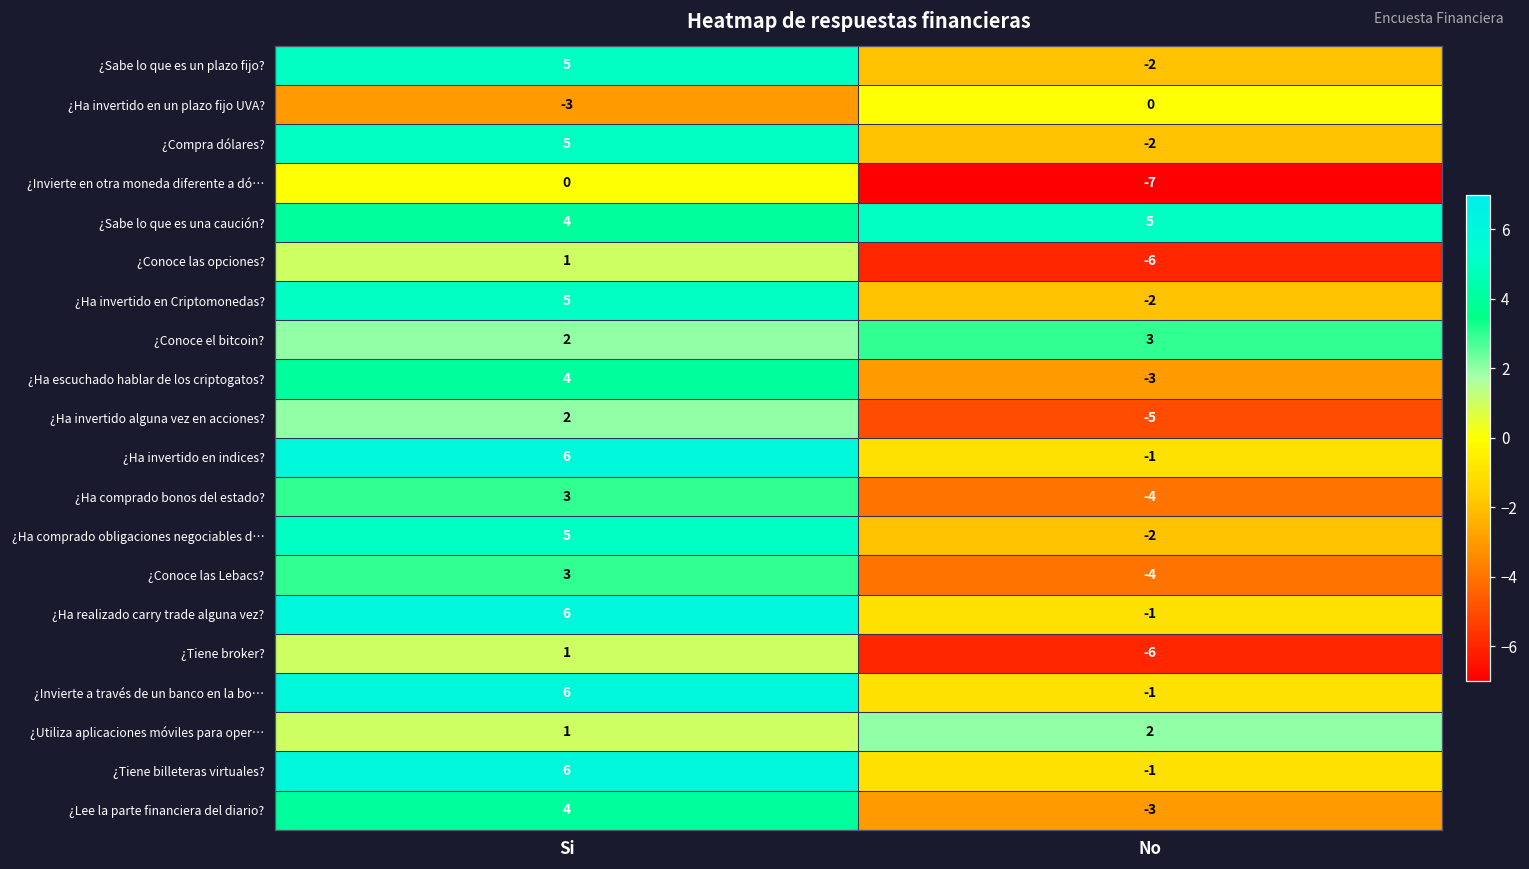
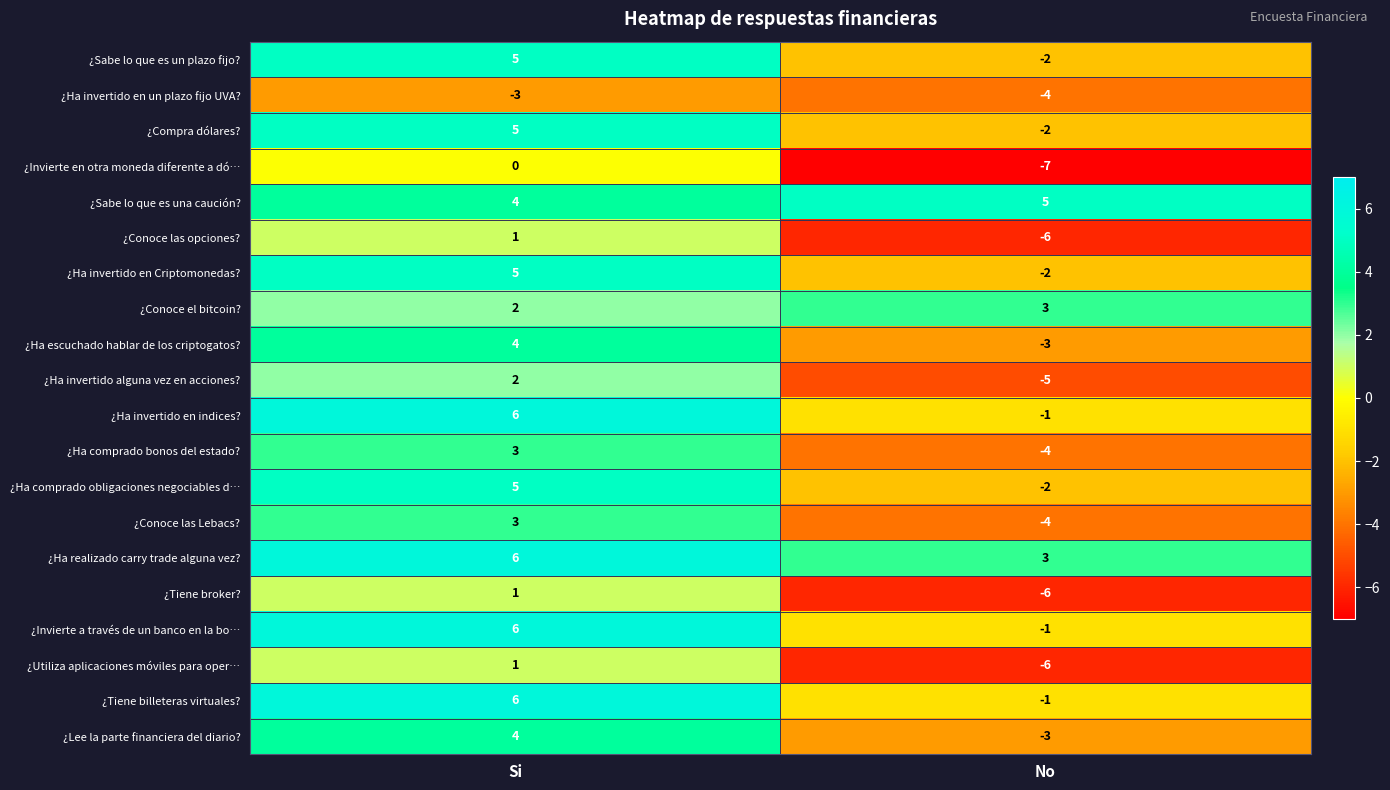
  {
    "¿Sabe lo que es un plazo fijo?": {
      "Si": 5,
      "No": -2
    },
    "¿Ha invertido en un plazo fijo UVA?": {
      "Si": -3,
-     "No": 0
+     "No": -4
    },
    "¿Compra dólares?": {
      "Si": 5,
      "No": -2
    },
    "¿Invierte en otra moneda diferente a dó…": {
      "Si": 0,
      "No": -7
    },
    "¿Sabe lo que es una caución?": {
      "Si": 4,
      "No": 5
    },
    "¿Conoce las opciones?": {
      "Si": 1,
      "No": -6
    },
    "¿Ha invertido en Criptomonedas?": {
      "Si": 5,
      "No": -2
    },
    "¿Conoce el bitcoin?": {
      "Si": 2,
      "No": 3
    },
    "¿Ha escuchado hablar de los criptogatos?": {
      "Si": 4,
      "No": -3
    },
    "¿Ha invertido alguna vez en acciones?": {
      "Si": 2,
      "No": -5
    },
    "¿Ha invertido en indices?": {
      "Si": 6,
      "No": -1
    },
    "¿Ha comprado bonos del estado?": {
      "Si": 3,
      "No": -4
    },
    "¿Ha comprado obligaciones negociables d…": {
      "Si": 5,
      "No": -2
    },
    "¿Conoce las Lebacs?": {
      "Si": 3,
      "No": -4
    },
    "¿Ha realizado carry trade alguna vez?": {
      "Si": 6,
-     "No": -1
+     "No": 3
    },
    "¿Tiene broker?": {
      "Si": 1,
      "No": -6
    },
    "¿Invierte a través de un banco en la bo…": {
      "Si": 6,
      "No": -1
    },
    "¿Utiliza aplicaciones móviles para oper…": {
      "Si": 1,
-     "No": 2
+     "No": -6
    },
    "¿Tiene billeteras virtuales?": {
      "Si": 6,
      "No": -1
    },
    "¿Lee la parte financiera del diario?": {
      "Si": 4,
      "No": -3
    }
  }
